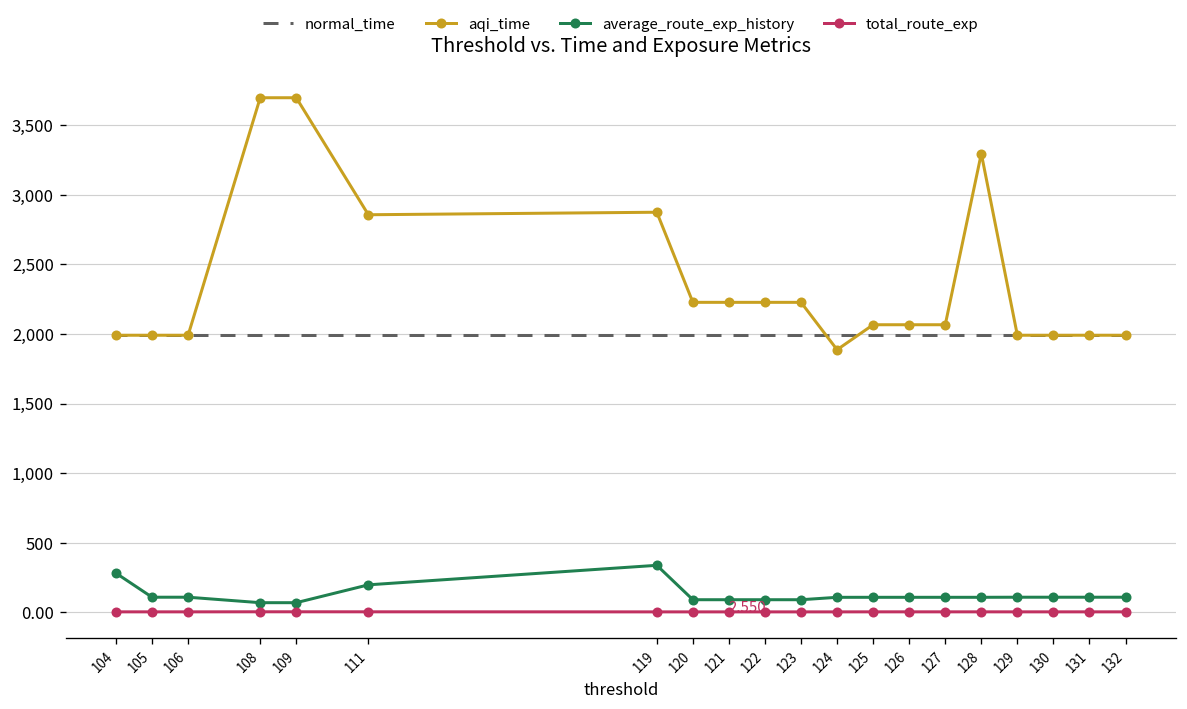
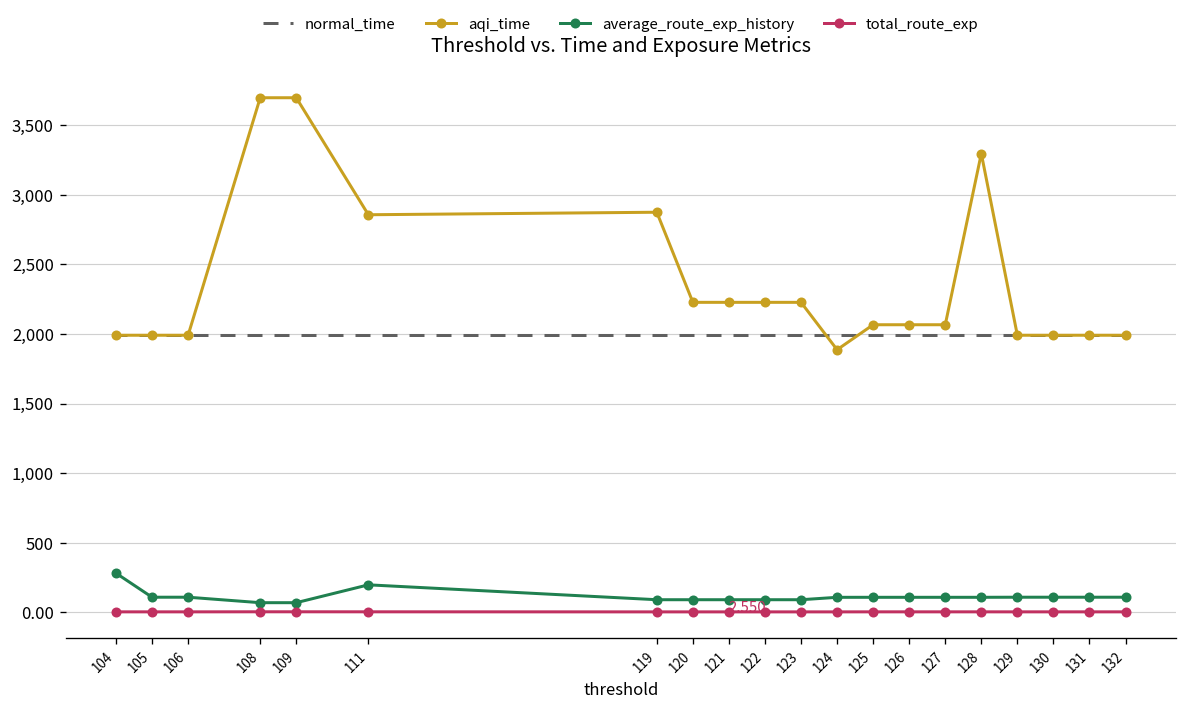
  {
    "normal_time": {
      "108": "1,990",
      "109": "1,990",
      "111": "1,990",
      "119": "1,990",
      "120": "1,990",
      "121": "1,990",
      "122": "1,990",
      "123": "1,990",
      "124": "1,990",
      "125": "1,990",
      "126": "1,990",
      "127": "1,990",
      "128": "1,990"
    },
    "aqi_time": {
      "108": "3,700",
      "109": "3,700",
      "111": "2,860",
      "119": "2,880",
      "120": "2,230",
      "121": "2,230",
      "122": "2,230",
      "123": "2,230",
      "124": "1,890",
      "125": "2,070",
      "126": "2,070",
      "127": "2,070",
      "128": "3,300"
    },
    "average_route_exp_history": {
      "104": "280",
      "105": "110",
      "106": "110",
      "108": "70",
      "109": "70",
      "111": "200",
-     "119": "340",
+     "119": "90",
      "120": "90",
      "123": "90",
      "124": "110",
      "125": "110",
      "126": "110",
      "127": "110",
      "128": "110",
      "129": "110",
      "130": "110",
      "131": "110",
      "132": "110"
    },
    "total_route_exp": {
      "104": "0",
      "105": "0",
      "106": "0",
      "108": "0",
      "109": "0",
      "111": "0",
      "119": "0",
      "120": "0",
      "123": "0",
      "124": "0",
      "125": "0",
      "126": "0",
      "127": "0",
      "128": "0",
      "129": "0",
      "130": "0",
      "131": "0",
      "132": "0"
    }
  }
